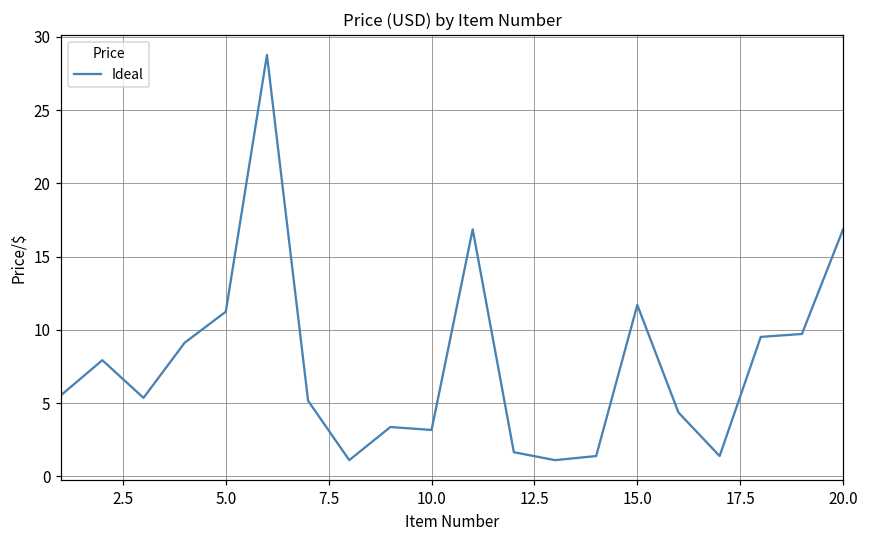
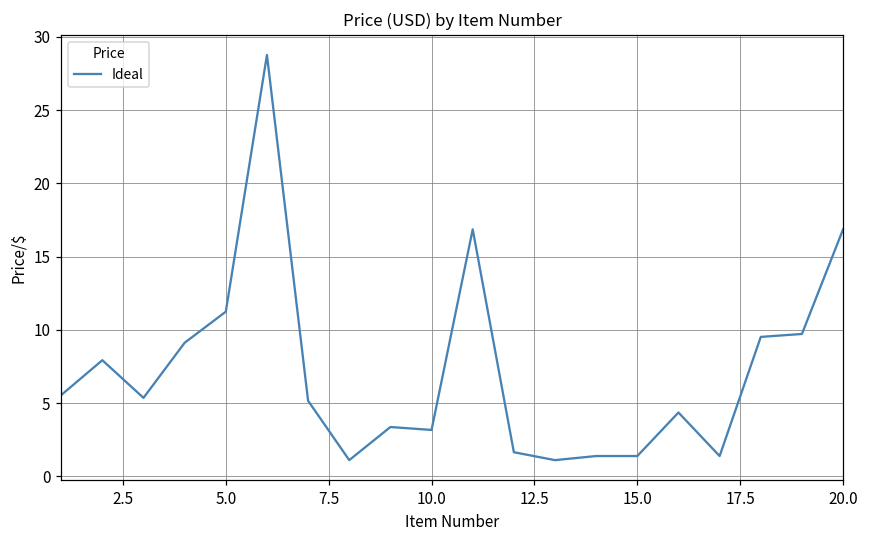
  {
    "5.0": 11.2,
    "10.0": 3.2,
-   "15.0": 11.7,
+   "15.0": 1.4,
    "20.0": 16.9
  }
